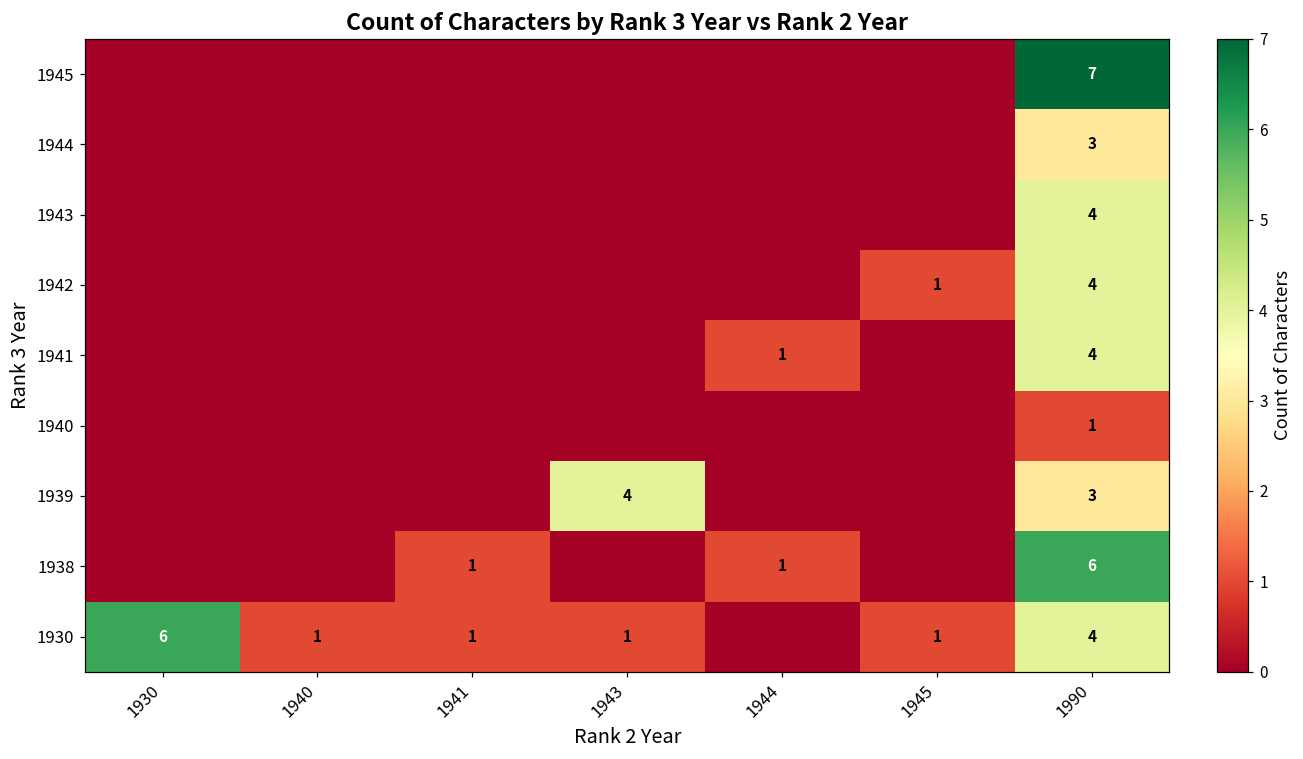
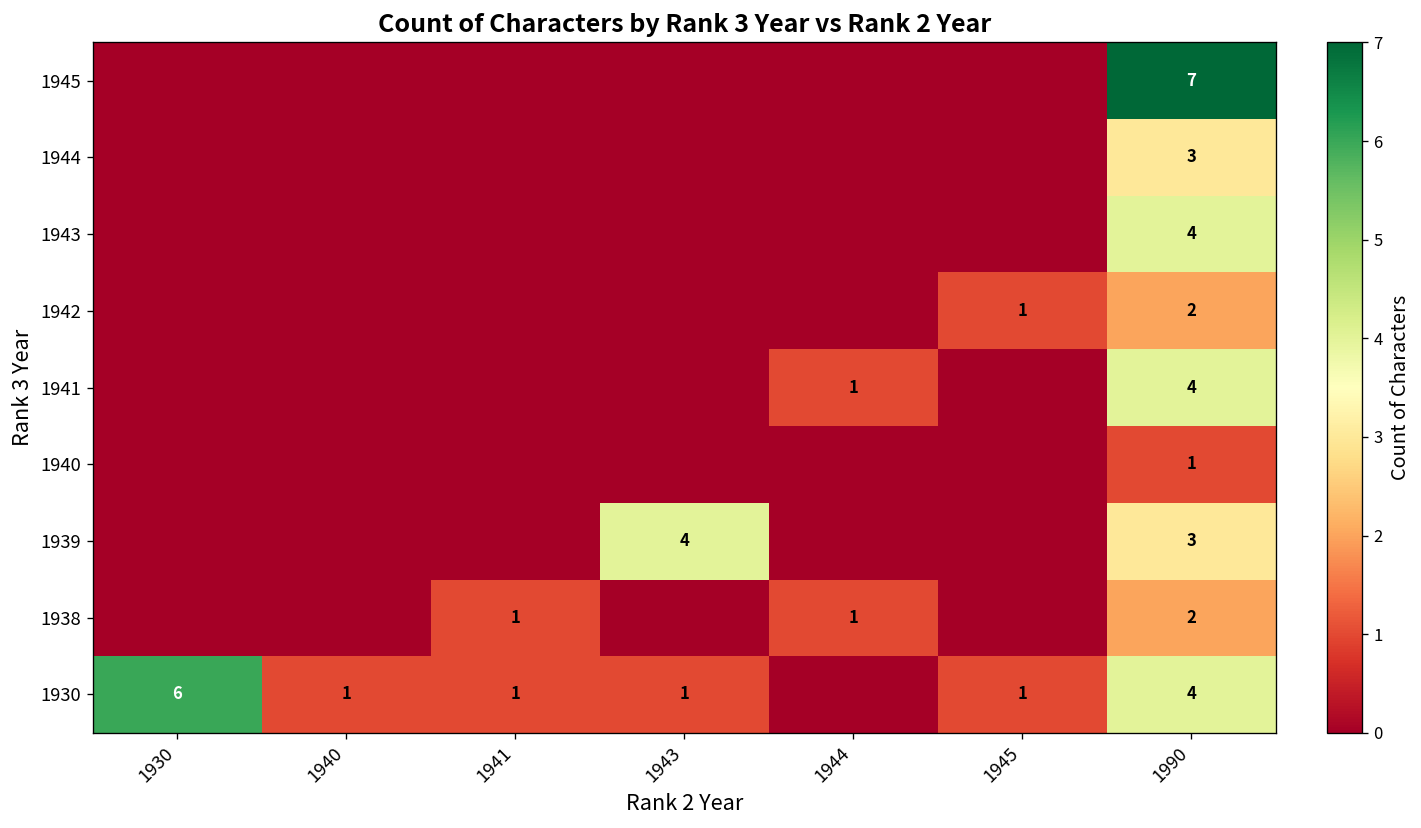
  {
    "1945": {
      "1990": 7
    },
    "1944": {
      "1990": 3
    },
    "1943": {
      "1990": 4
    },
    "1942": {
      "1945": 1,
-     "1990": 4
+     "1990": 2
    },
    "1941": {
      "1944": 1,
      "1990": 4
    },
    "1940": {
      "1990": 1
    },
    "1939": {
      "1943": 4,
      "1990": 3
    },
    "1938": {
      "1941": 1,
      "1944": 1,
-     "1990": 6
+     "1990": 2
    },
    "1930": {
      "1930": 6,
      "1940": 1,
      "1941": 1,
      "1943": 1,
      "1945": 1,
      "1990": 4
    }
  }
